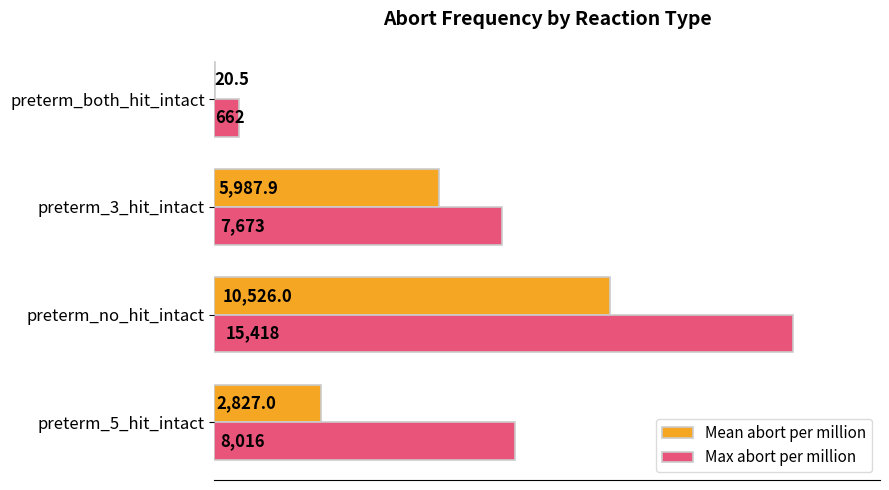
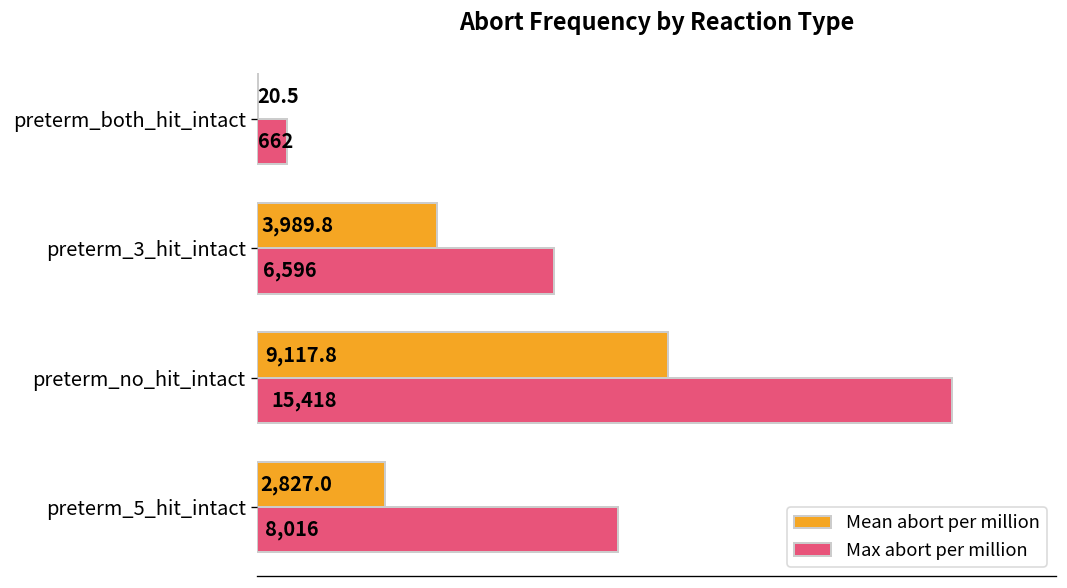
  {
    "Mean abort per million": {
      "preterm_both_hit_intact": "20.5",
-     "preterm_3_hit_intact": "5,987.9",
-     "preterm_no_hit_intact": "10,526.0",
+     "preterm_3_hit_intact": "3,989.8",
+     "preterm_no_hit_intact": "9,117.8",
      "preterm_5_hit_intact": "2,827.0"
    },
    "Max abort per million": {
      "preterm_both_hit_intact": "662",
-     "preterm_3_hit_intact": "7,673",
+     "preterm_3_hit_intact": "6,596",
      "preterm_no_hit_intact": "15,418",
      "preterm_5_hit_intact": "8,016"
    }
  }
